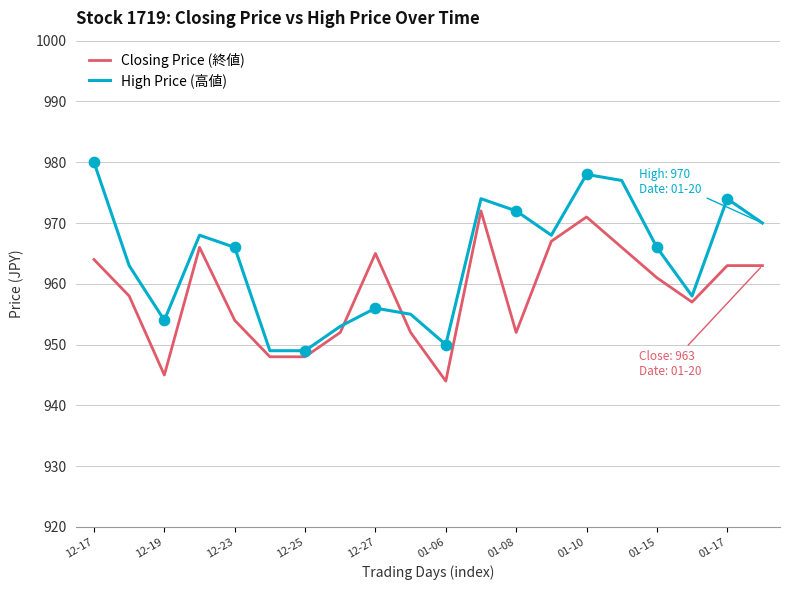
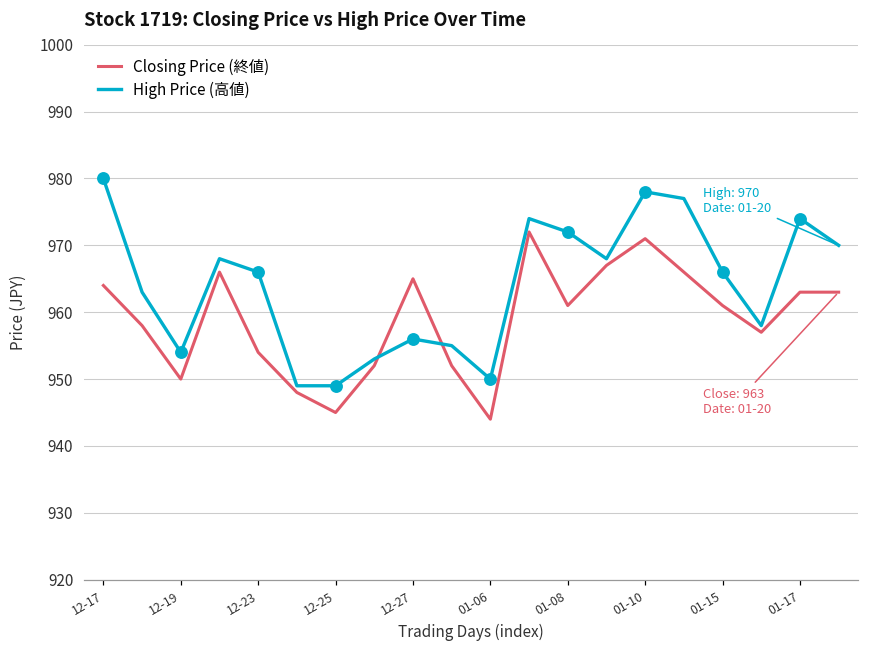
  {
    "Closing Price (終値)": {
      "12-17": 964,
-     "12-19": 945,
+     "12-19": 950,
      "12-23": 954,
-     "12-25": 948,
+     "12-25": 945,
      "12-27": 965,
      "01-06": 944,
-     "01-08": 952,
+     "01-08": 961,
      "01-10": 971,
      "01-17": 963
    }
  }
